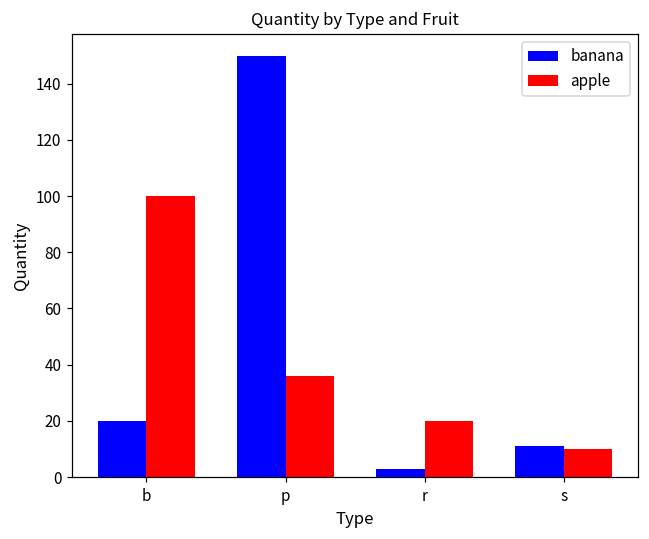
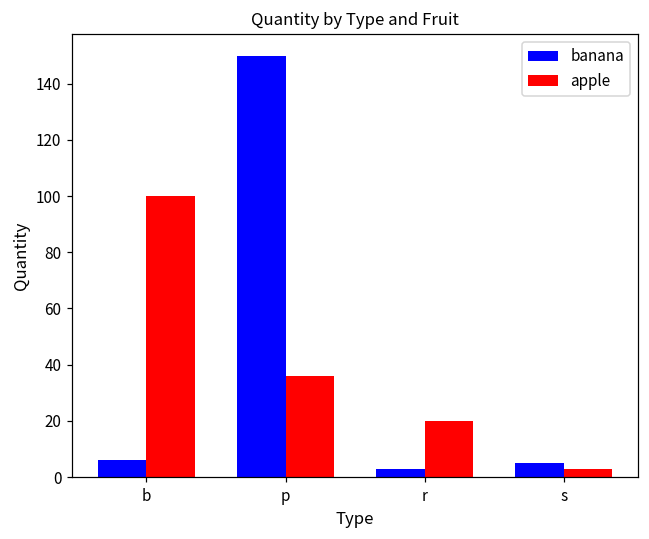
  {
    "banana": {
-     "b": 20,
+     "b": 6,
      "p": 150,
      "r": 3,
-     "s": 11
+     "s": 5
    },
    "apple": {
      "b": 100,
      "p": 36,
      "r": 20,
-     "s": 10
+     "s": 3
    }
  }
